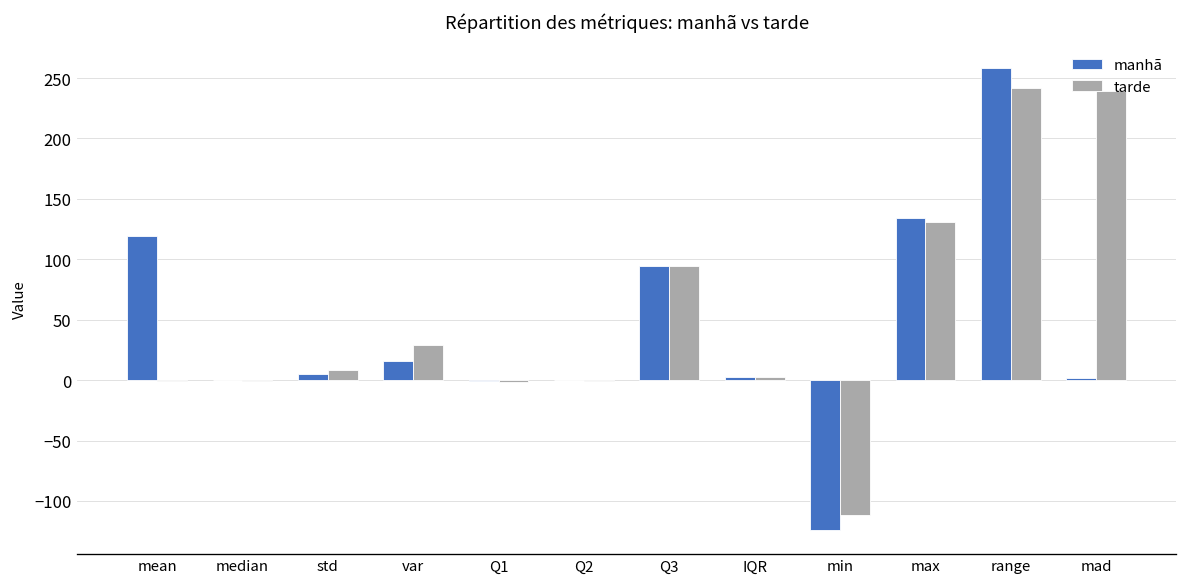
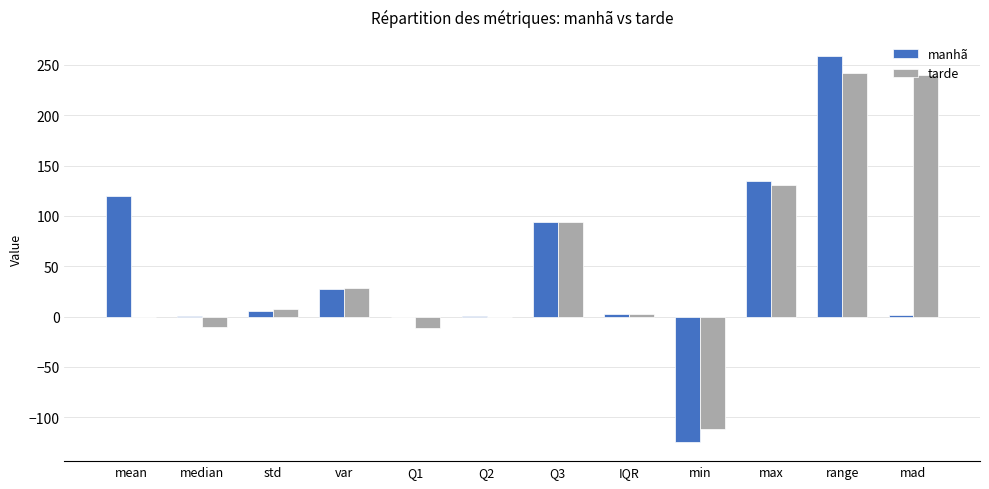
  {
    "manhã": {
      "mean": 120,
      "std": 5,
-     "var": 16,
+     "var": 27,
      "Q3": 94,
      "min": -124,
      "max": 134,
      "range": 259
    },
    "tarde": {
-     "median": -1,
+     "median": -11,
      "std": 8,
      "var": 29,
-     "Q1": -2,
+     "Q1": -12,
      "Q3": 94,
      "IQR": 3,
      "min": -111,
      "max": 130,
      "range": 242,
      "mad": 239
    }
  }
